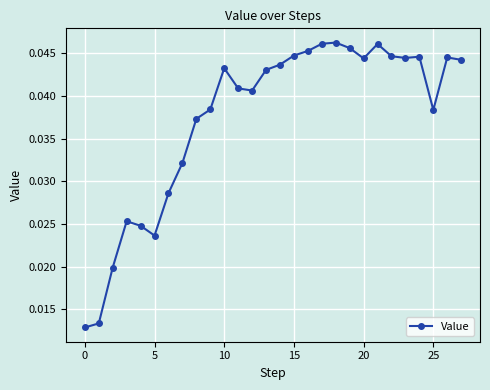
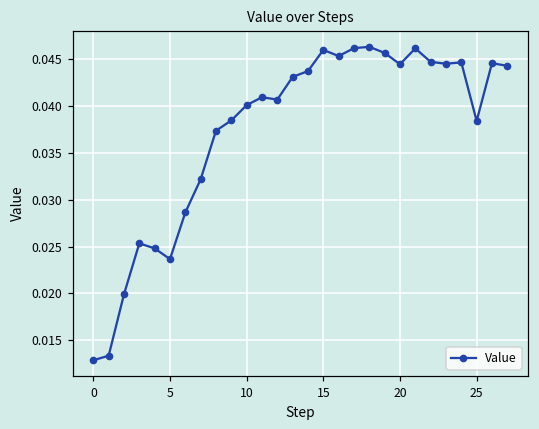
  {
    "0": 0.013,
    "5": 0.024,
-   "10": 0.043,
-   "15": 0.045,
+   "10": 0.040,
+   "15": 0.046,
    "20": 0.044,
    "25": 0.038
  }
